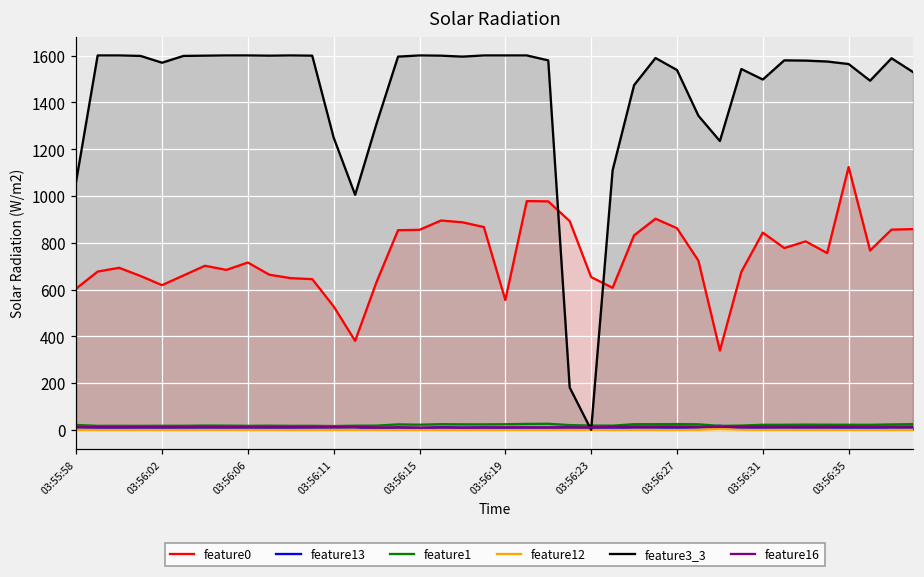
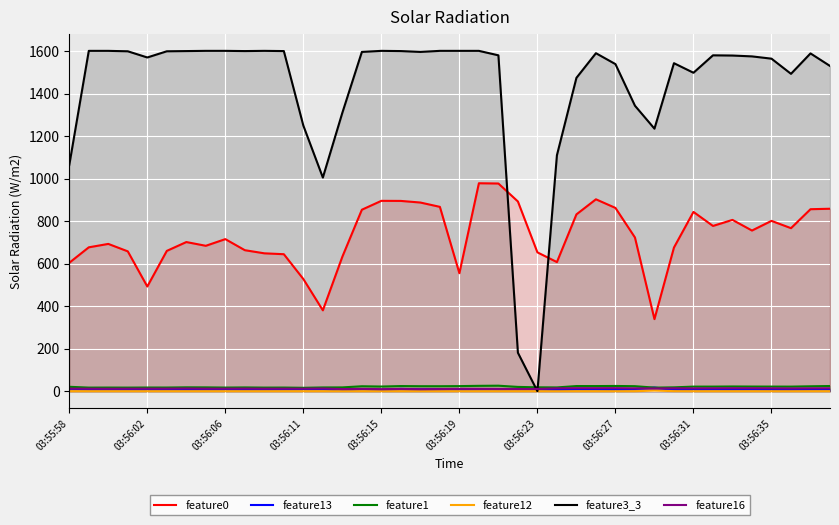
  {
    "feature0": {
      "03:55:58": 600,
-     "03:56:02": 620,
+     "03:56:02": 490,
      "03:56:06": 720,
      "03:56:11": 530,
-     "03:56:15": 860,
+     "03:56:15": 900,
      "03:56:19": 560,
      "03:56:23": 650,
      "03:56:27": 860,
      "03:56:31": 840,
-     "03:56:35": 1120
+     "03:56:35": 800
    },
    "feature1": {
      "03:56:15": 20,
      "03:56:19": 20
    },
    "feature3_3": {
      "03:55:58": 1060,
      "03:56:02": 1570,
      "03:56:06": 1600,
      "03:56:11": 1250,
      "03:56:15": 1600,
      "03:56:19": 1600,
      "03:56:27": 1540,
      "03:56:31": 1500,
      "03:56:35": 1560
    }
  }
